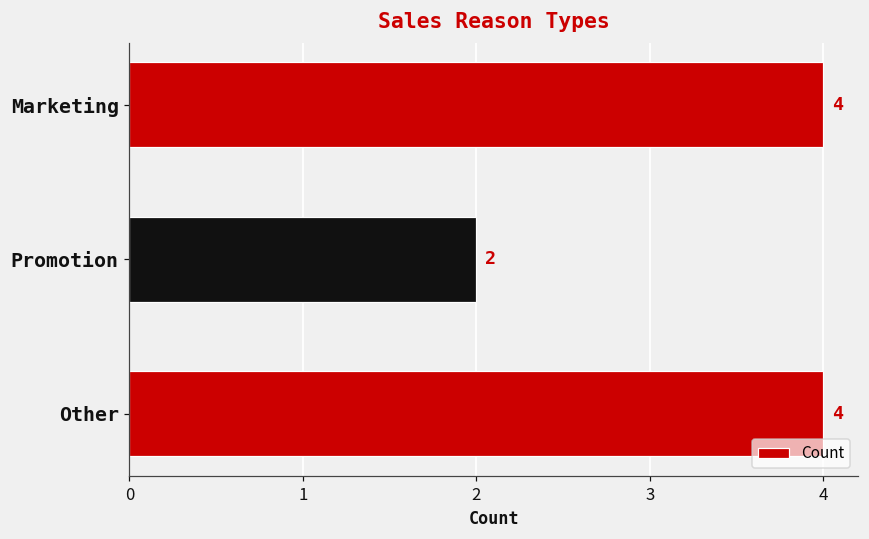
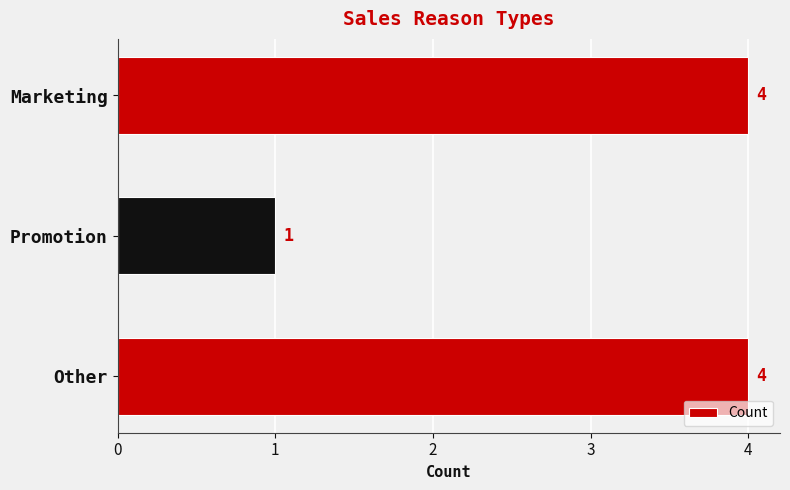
  {
    "Marketing": 4,
-   "Promotion": 2,
+   "Promotion": 1,
    "Other": 4
  }
